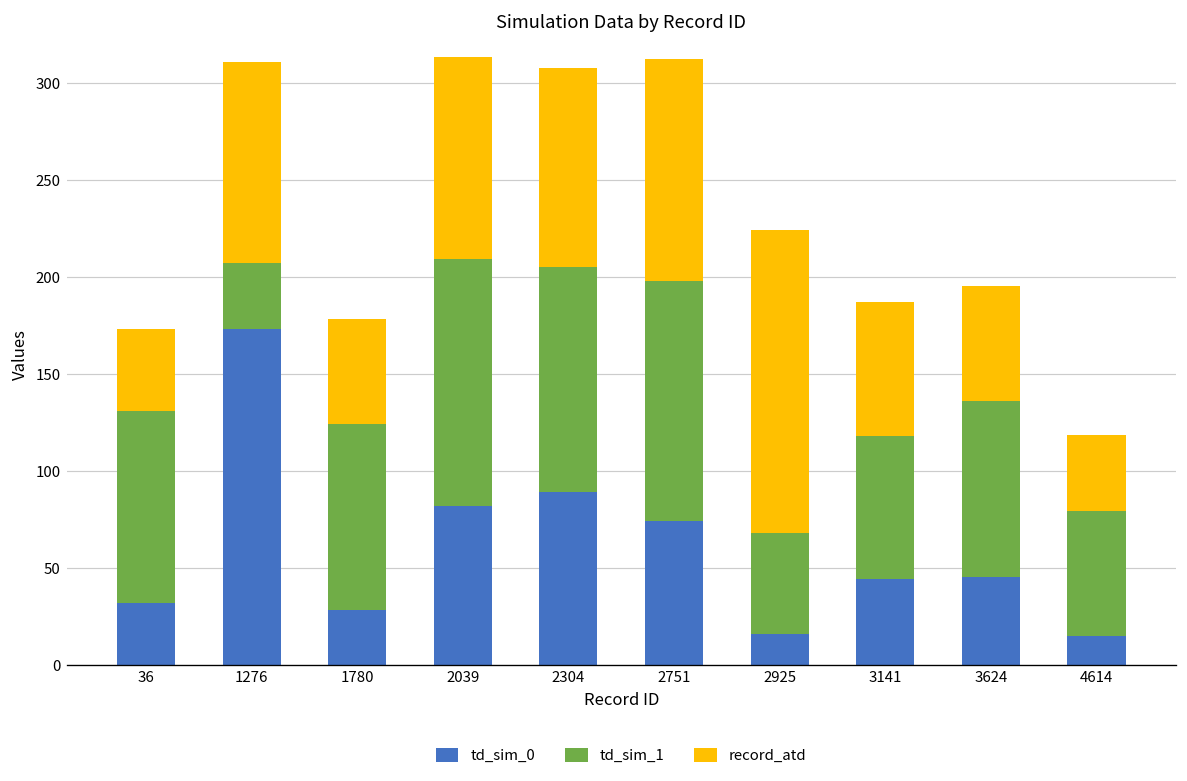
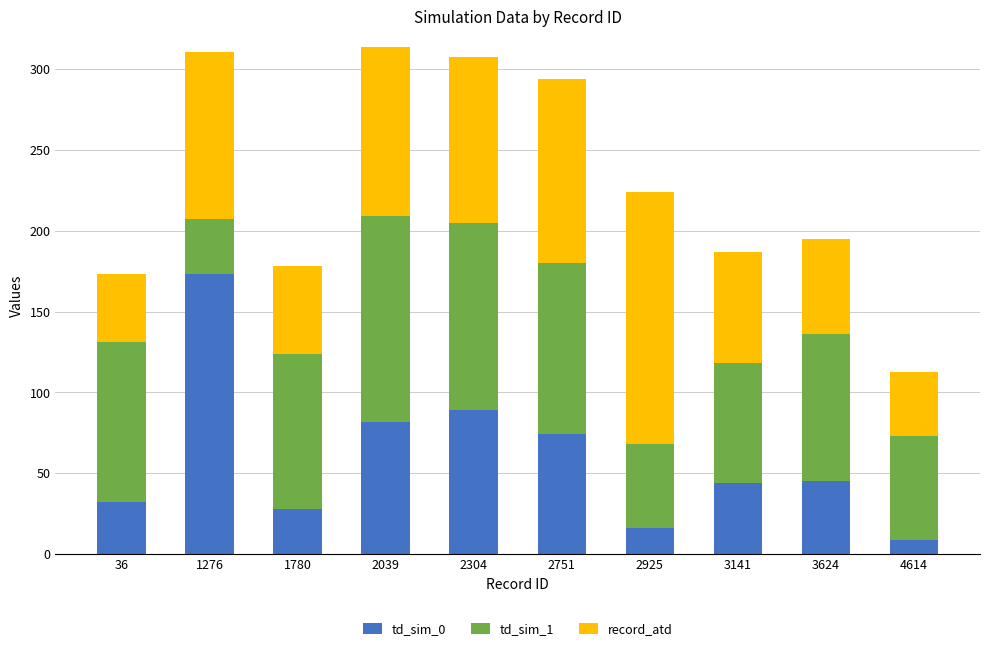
  {
    "td_sim_0": {
      "36": 32,
      "1276": 173,
      "1780": 28,
      "2039": 82,
      "2304": 89,
      "2751": 74,
      "2925": 16,
      "3141": 44,
      "3624": 45,
-     "4614": 15
+     "4614": 9
    },
    "td_sim_1": {
      "36": 99,
      "1276": 34,
      "1780": 96,
      "2039": 127,
      "2304": 116,
-     "2751": 124,
+     "2751": 106,
      "2925": 52,
      "3141": 74,
      "3624": 91,
      "4614": 64
    },
    "record_atd": {
      "36": 42,
      "1276": 104,
      "1780": 54,
      "2039": 105,
      "2304": 103,
      "2751": 114,
      "2925": 156,
      "3141": 69,
      "3624": 59,
      "4614": 40
    }
  }
